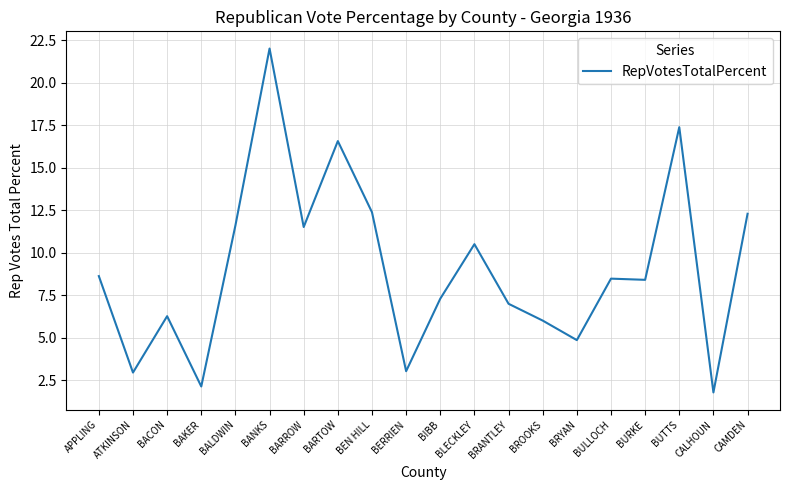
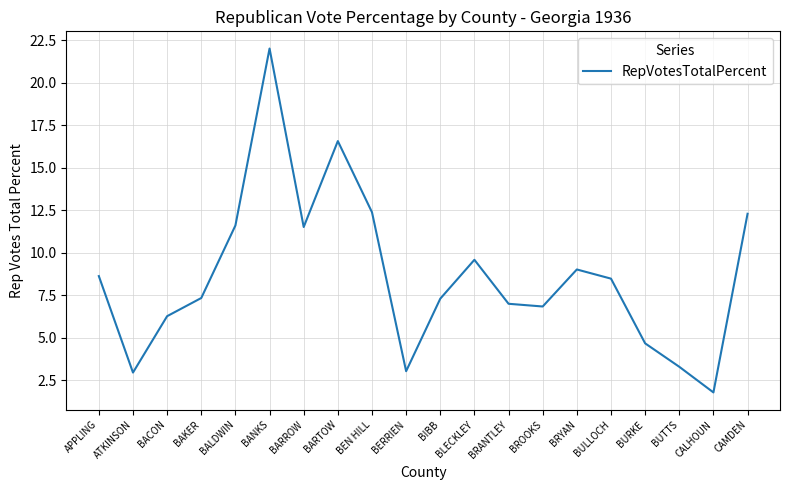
  {
    "APPLING": 8.6,
    "ATKINSON": 2.9,
    "BACON": 6.3,
-   "BAKER": 2.1,
+   "BAKER": 7.3,
    "BALDWIN": 11.6,
    "BANKS": 22.0,
    "BARROW": 11.5,
    "BARTOW": 16.6,
    "BEN HILL": 12.4,
    "BERRIEN": 3.0,
    "BIBB": 7.3,
-   "BLECKLEY": 10.5,
+   "BLECKLEY": 9.6,
    "BRANTLEY": 7.0,
-   "BROOKS": 6.0,
-   "BRYAN": 4.9,
+   "BROOKS": 6.8,
+   "BRYAN": 9.0,
    "BULLOCH": 8.5,
-   "BURKE": 8.4,
-   "BUTTS": 17.4,
+   "BURKE": 4.7,
+   "BUTTS": 3.3,
    "CALHOUN": 1.8,
    "CAMDEN": 12.3
  }
